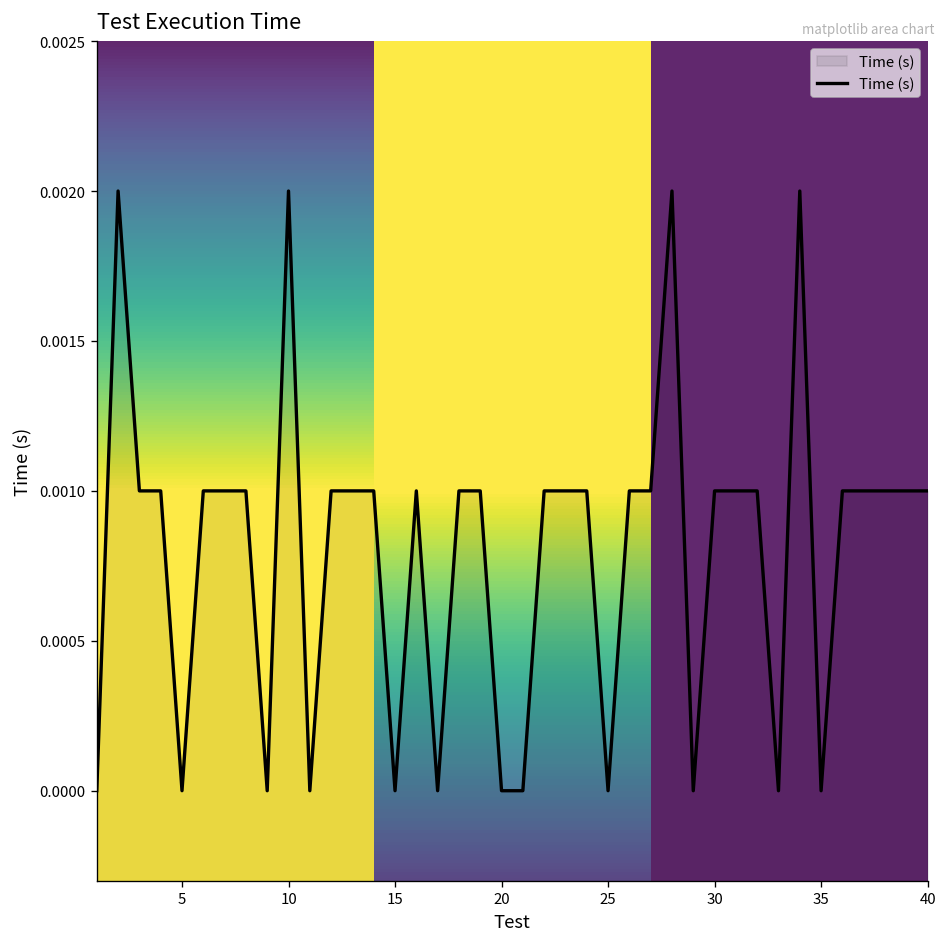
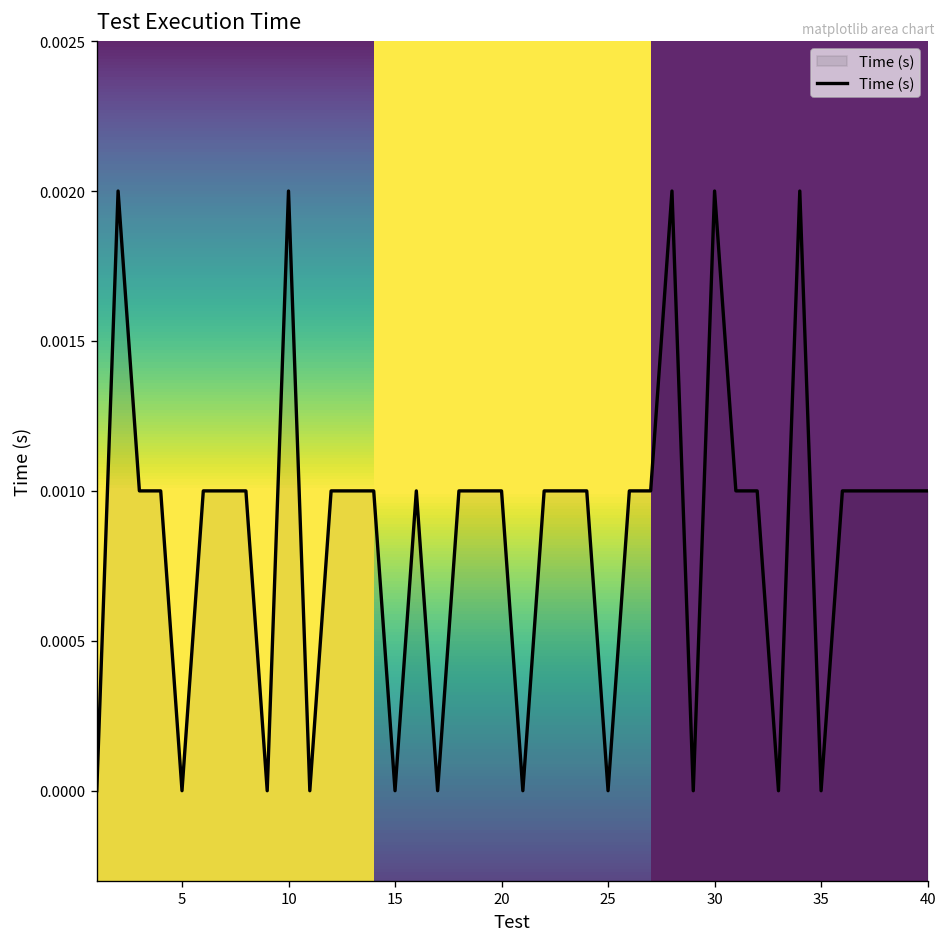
  {
    "5": 0.000,
    "10": 0.002,
    "15": 0.000,
-   "20": 0.000,
+   "20": 0.001,
    "25": 0.000,
-   "30": 0.001,
+   "30": 0.002,
    "35": 0.000,
    "40": 0.001
  }
